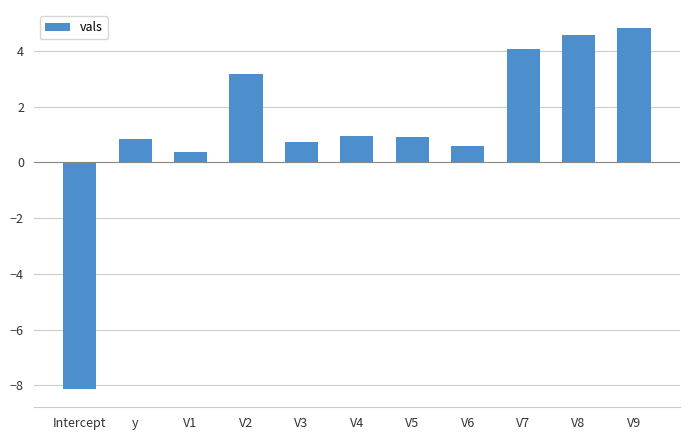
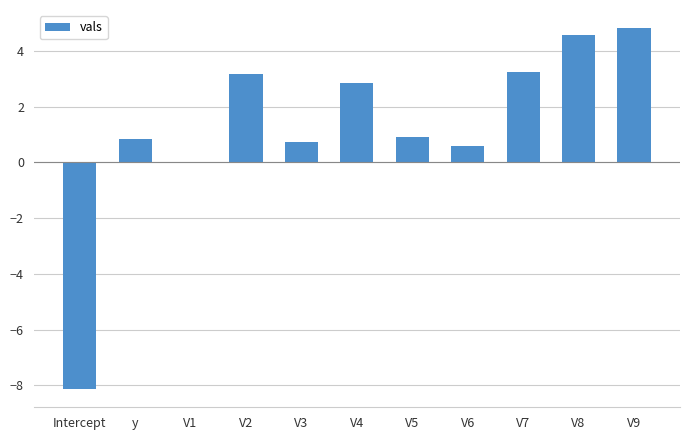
  {
    "Intercept": -8.1,
    "y": 0.8,
-   "V1": 0.4,
+   "V1": 0.0,
    "V2": 3.2,
    "V3": 0.7,
-   "V4": 0.9,
+   "V4": 2.9,
    "V5": 0.9,
    "V6": 0.6,
-   "V7": 4.1,
+   "V7": 3.2,
    "V8": 4.5,
    "V9": 4.8
  }
